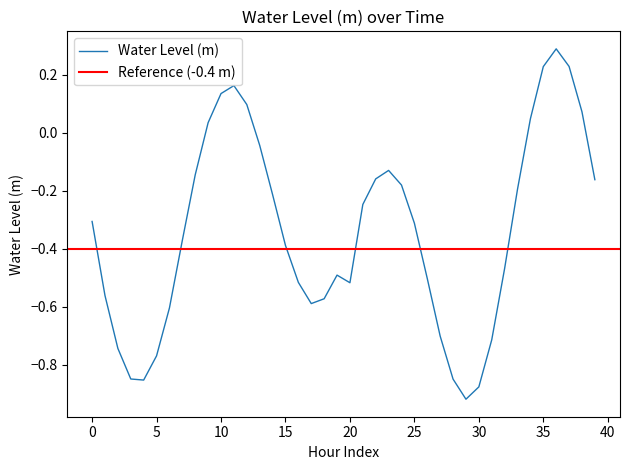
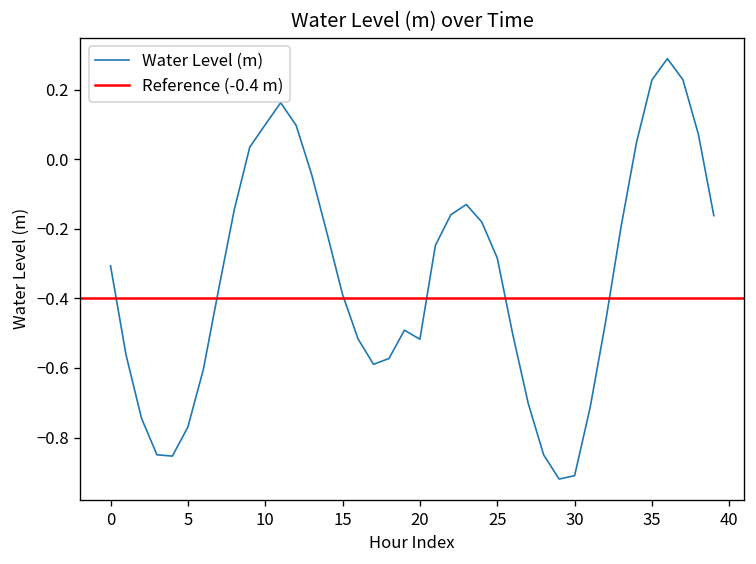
  {
    "0": -0.31,
    "5": -0.77,
-   "10": 0.14,
+   "10": 0.10,
    "15": -0.39,
    "20": -0.52,
-   "25": -0.31,
-   "30": -0.88,
+   "25": -0.28,
+   "30": -0.91,
    "35": 0.23
  }
